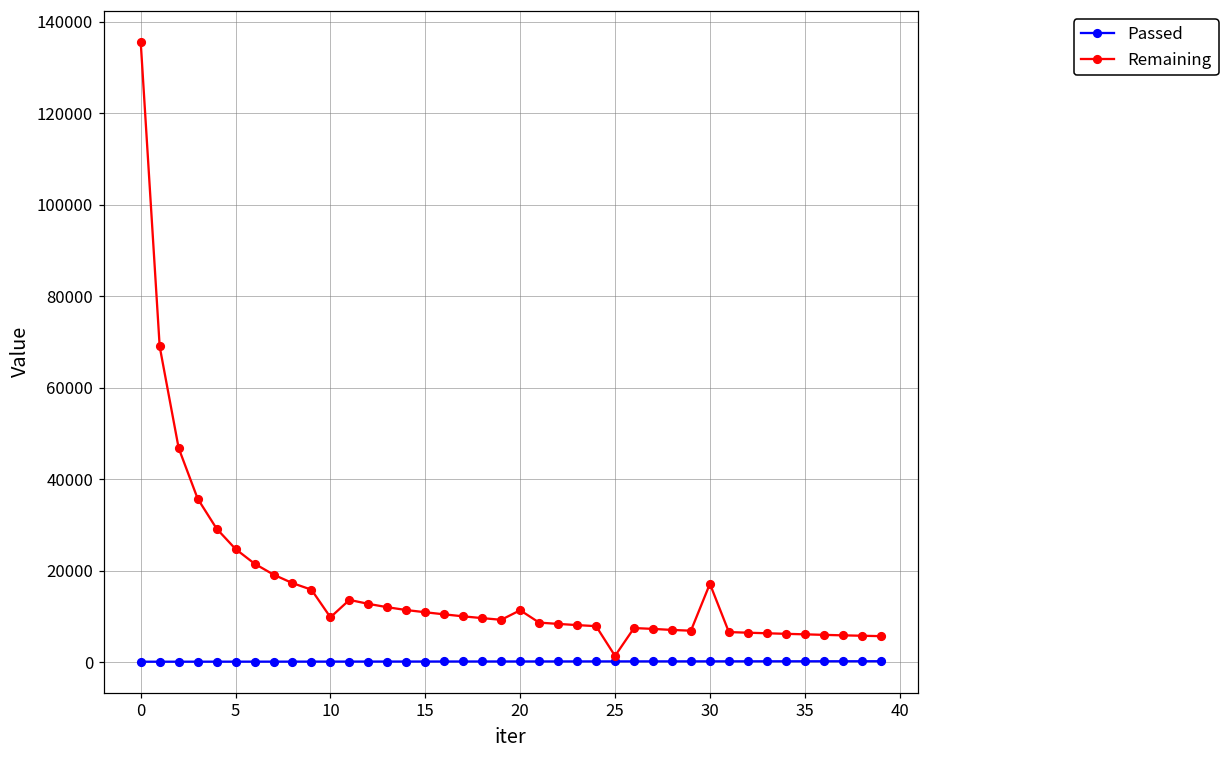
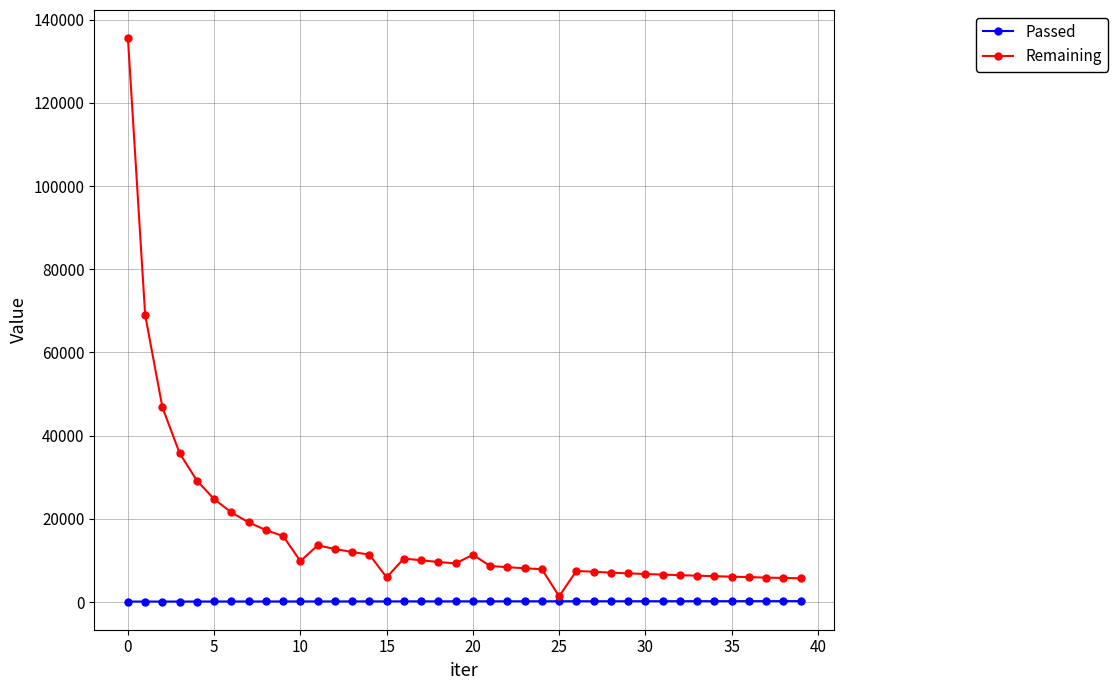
  {
    "Passed": {
      "0": 0,
      "5": 0,
      "10": 0,
      "15": 0,
      "20": 0,
      "25": 0,
      "30": 0,
      "35": 0
    },
    "Remaining": {
      "0": 136000,
      "5": 25000,
      "10": 10000,
-     "15": 11000,
+     "15": 6000,
      "20": 11000,
      "25": 1000,
-     "30": 17000,
+     "30": 7000,
      "35": 6000
    }
  }
